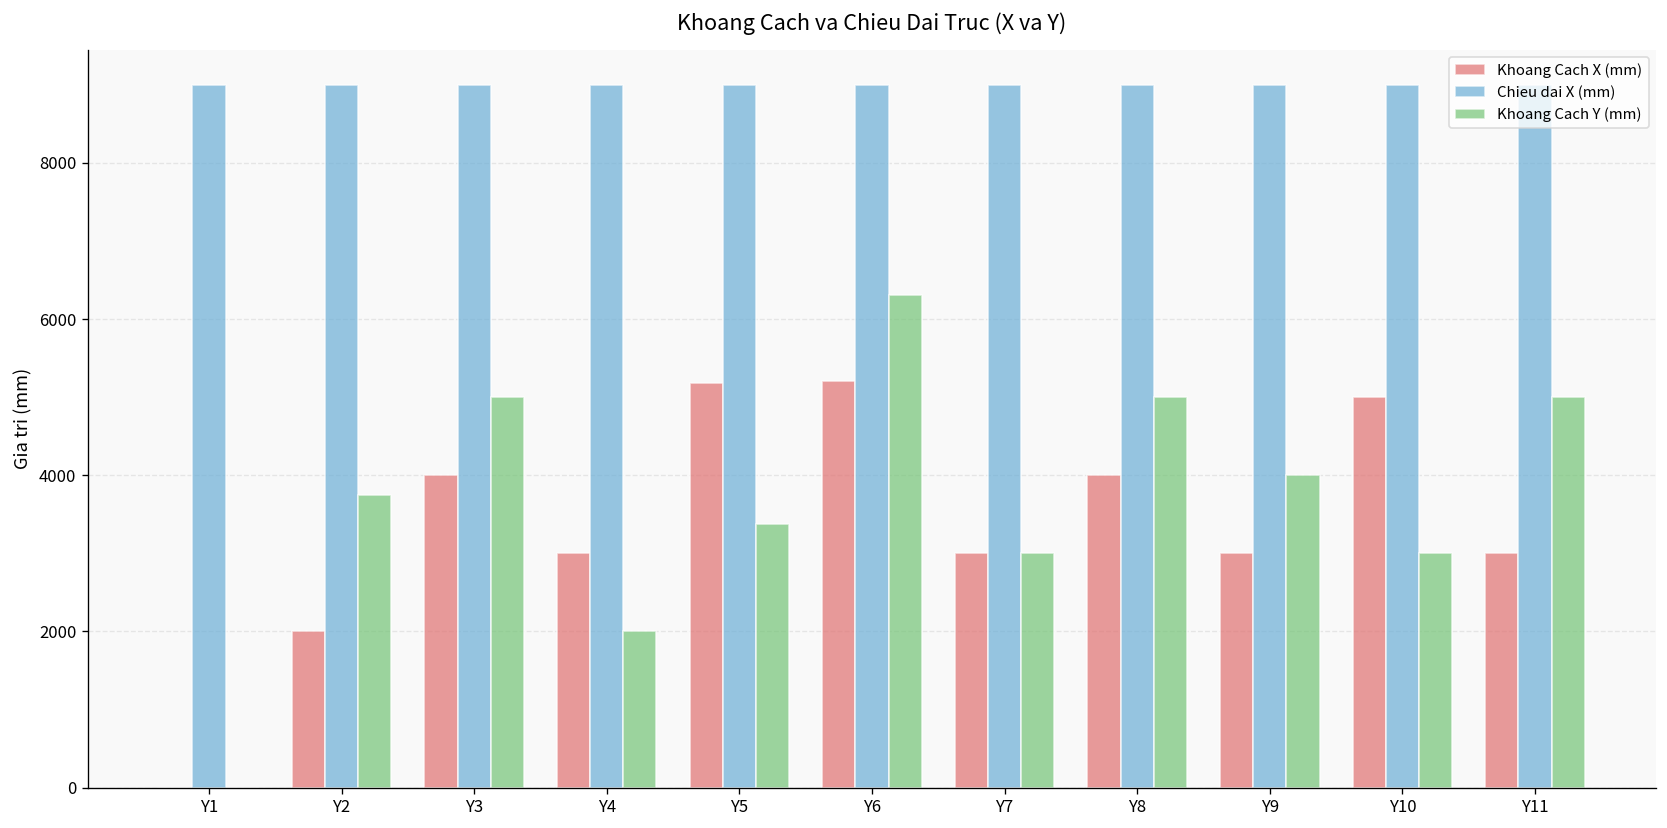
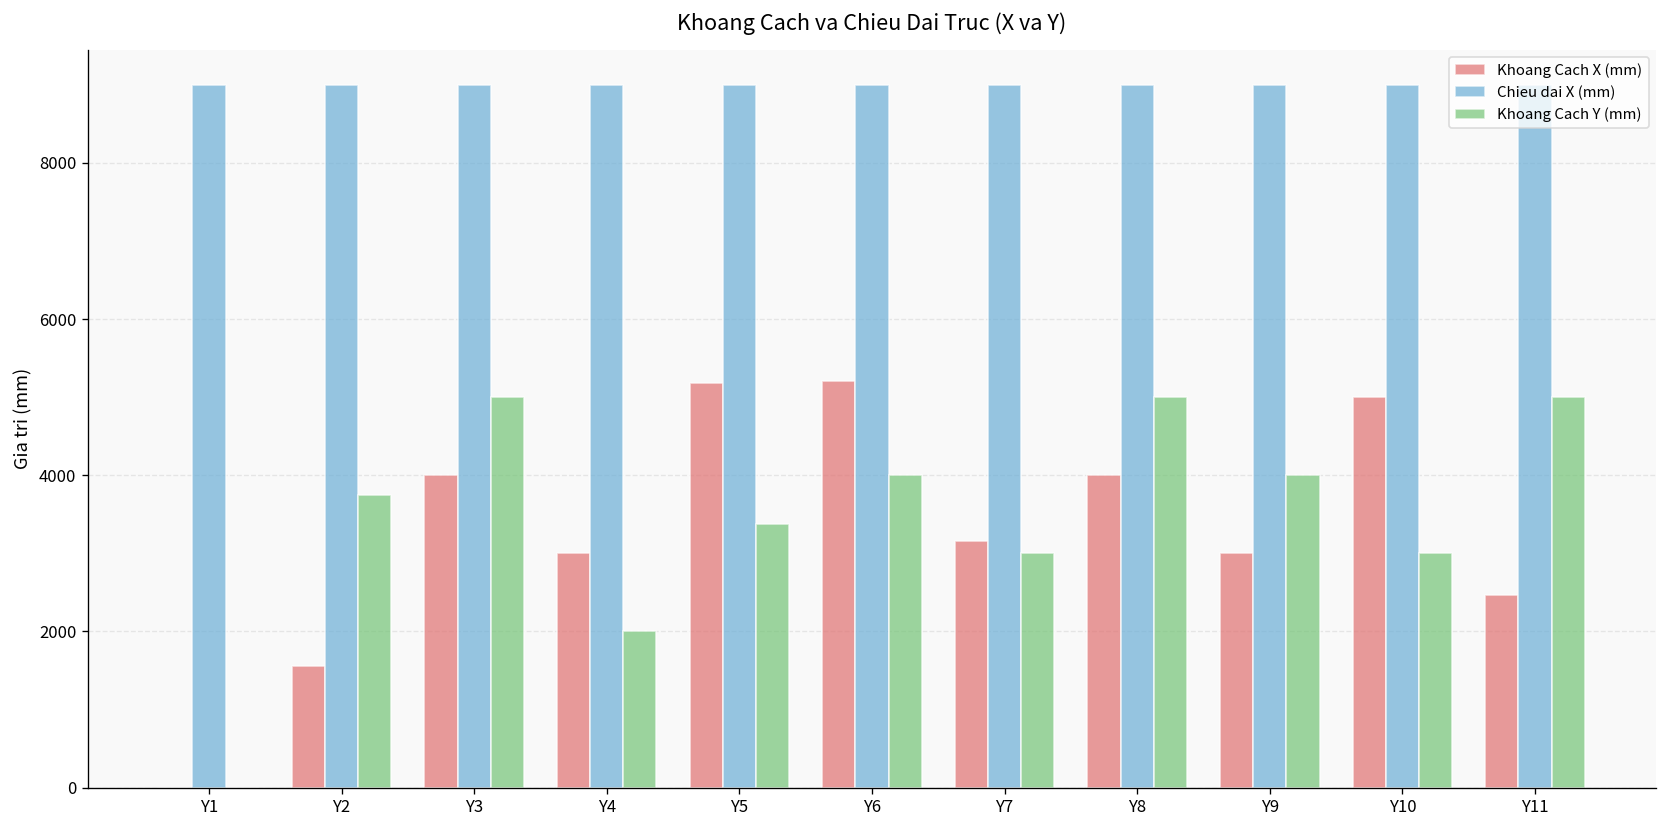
  {
    "Khoang Cach X (mm)": {
      "Y1": 0,
-     "Y2": 2000,
+     "Y2": 1600,
      "Y3": 4000,
      "Y4": 3000,
      "Y5": 5200,
      "Y6": 5200,
-     "Y7": 3000,
+     "Y7": 3200,
      "Y8": 4000,
      "Y9": 3000,
      "Y10": 5000,
-     "Y11": 3000
+     "Y11": 2500
    },
    "Chieu dai X (mm)": {
      "Y1": 9000,
      "Y2": 9000,
      "Y3": 9000,
      "Y4": 9000,
      "Y5": 9000,
      "Y6": 9000,
      "Y7": 9000,
      "Y8": 9000,
      "Y9": 9000,
      "Y10": 9000
    },
    "Khoang Cach Y (mm)": {
      "Y1": 0,
      "Y2": 3700,
      "Y3": 5000,
      "Y4": 2000,
      "Y5": 3400,
-     "Y6": 6300,
+     "Y6": 4000,
      "Y7": 3000,
      "Y8": 5000,
      "Y9": 4000,
      "Y10": 3000,
      "Y11": 5000
    }
  }
